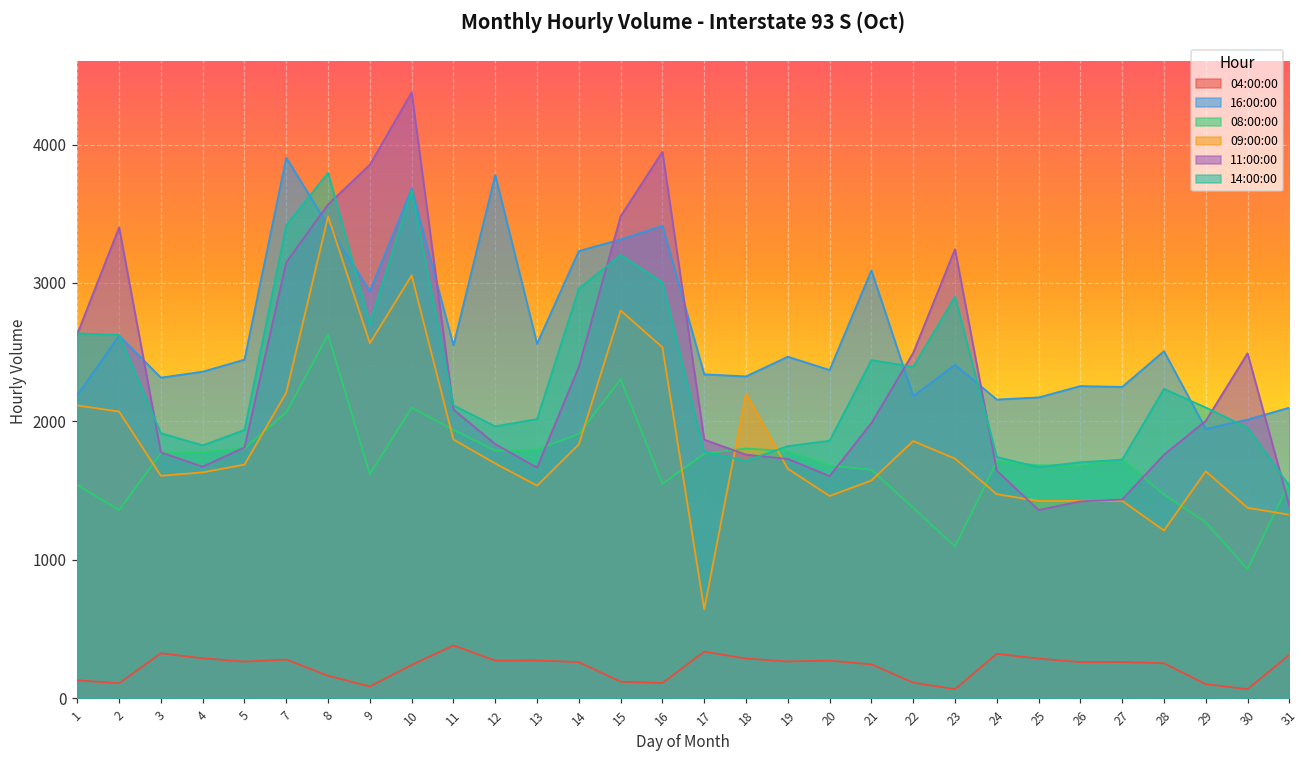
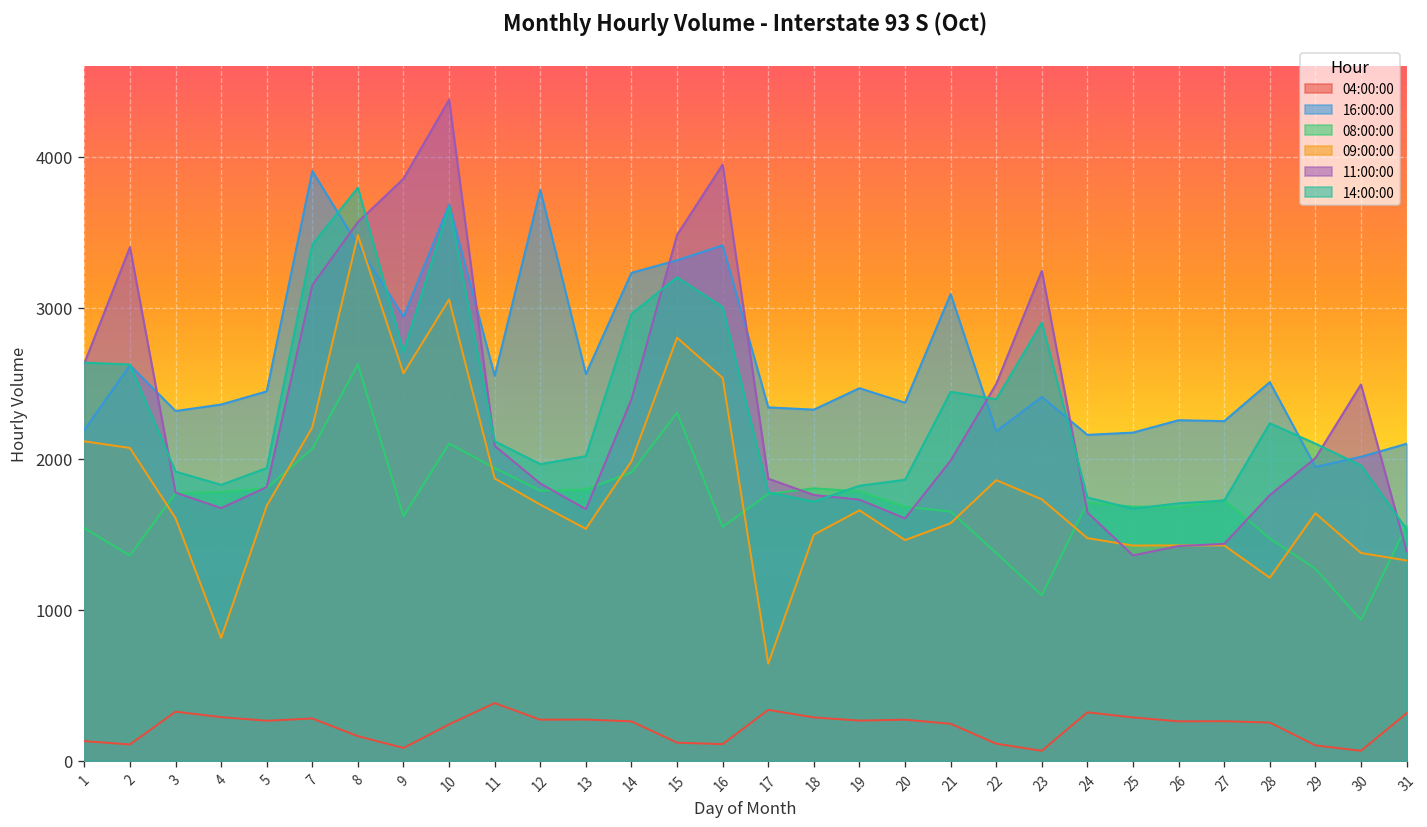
  {
    "04:00:00": {
      "1": 130,
      "2": 110,
      "3": 330,
      "4": 290,
      "5": 270,
      "7": 280,
      "8": 160,
      "9": 90,
      "10": 240,
      "11": 380,
      "12": 270,
      "13": 270,
      "14": 260,
      "15": 120,
      "16": 110,
      "17": 340,
      "18": 290,
      "19": 270,
      "20": 270,
      "21": 250,
      "22": 110,
      "23": 70,
      "24": 320,
      "25": 290,
      "26": 260,
      "27": 260,
      "28": 250,
      "29": 100,
      "30": 70,
      "31": 310
    },
    "16:00:00": {
      "1": 2190,
      "3": 2320,
      "4": 2360,
      "5": 2450,
      "7": 3910,
      "8": 3410,
      "9": 2940,
      "11": 2550,
      "12": 3780,
      "13": 2560,
      "14": 3230,
      "15": 3310,
      "16": 3410,
      "17": 2340,
      "18": 2330,
      "19": 2470,
      "20": 2370,
      "21": 3090,
      "22": 2180,
      "23": 2410,
      "24": 2160,
      "25": 2170,
      "26": 2260,
      "27": 2250,
      "28": 2510,
      "29": 1950,
      "30": 2010,
      "31": 2100
    },
    "09:00:00": {
      "1": 2120,
      "2": 2070,
      "3": 1610,
-     "4": 1630,
+     "4": 810,
      "5": 1690,
      "7": 2210,
      "8": 3480,
      "9": 2570,
      "10": 3050,
      "11": 1870,
      "12": 1700,
      "13": 1540,
-     "14": 1830,
+     "14": 1980,
      "15": 2800,
      "16": 2540,
      "17": 640,
-     "18": 2200,
+     "18": 1500,
      "19": 1660,
      "20": 1460,
      "21": 1570,
      "22": 1860,
      "23": 1730,
      "24": 1470,
      "25": 1430,
      "28": 1210,
      "29": 1640,
      "30": 1380,
      "31": 1330
    },
    "11:00:00": {
      "2": 3400,
      "4": 1670,
      "7": 3150,
      "8": 3570,
      "9": 3850,
      "10": 4380,
      "11": 2090,
      "12": 1840,
      "13": 1670,
      "14": 2390,
      "15": 3480,
      "16": 3950,
      "17": 1870,
      "18": 1760,
      "19": 1730,
      "20": 1610,
      "21": 1990,
      "22": 2500,
      "23": 3240,
      "24": 1640,
      "25": 1360,
      "28": 1760,
      "29": 2000,
      "30": 2490,
      "31": 1390
    }
  }
